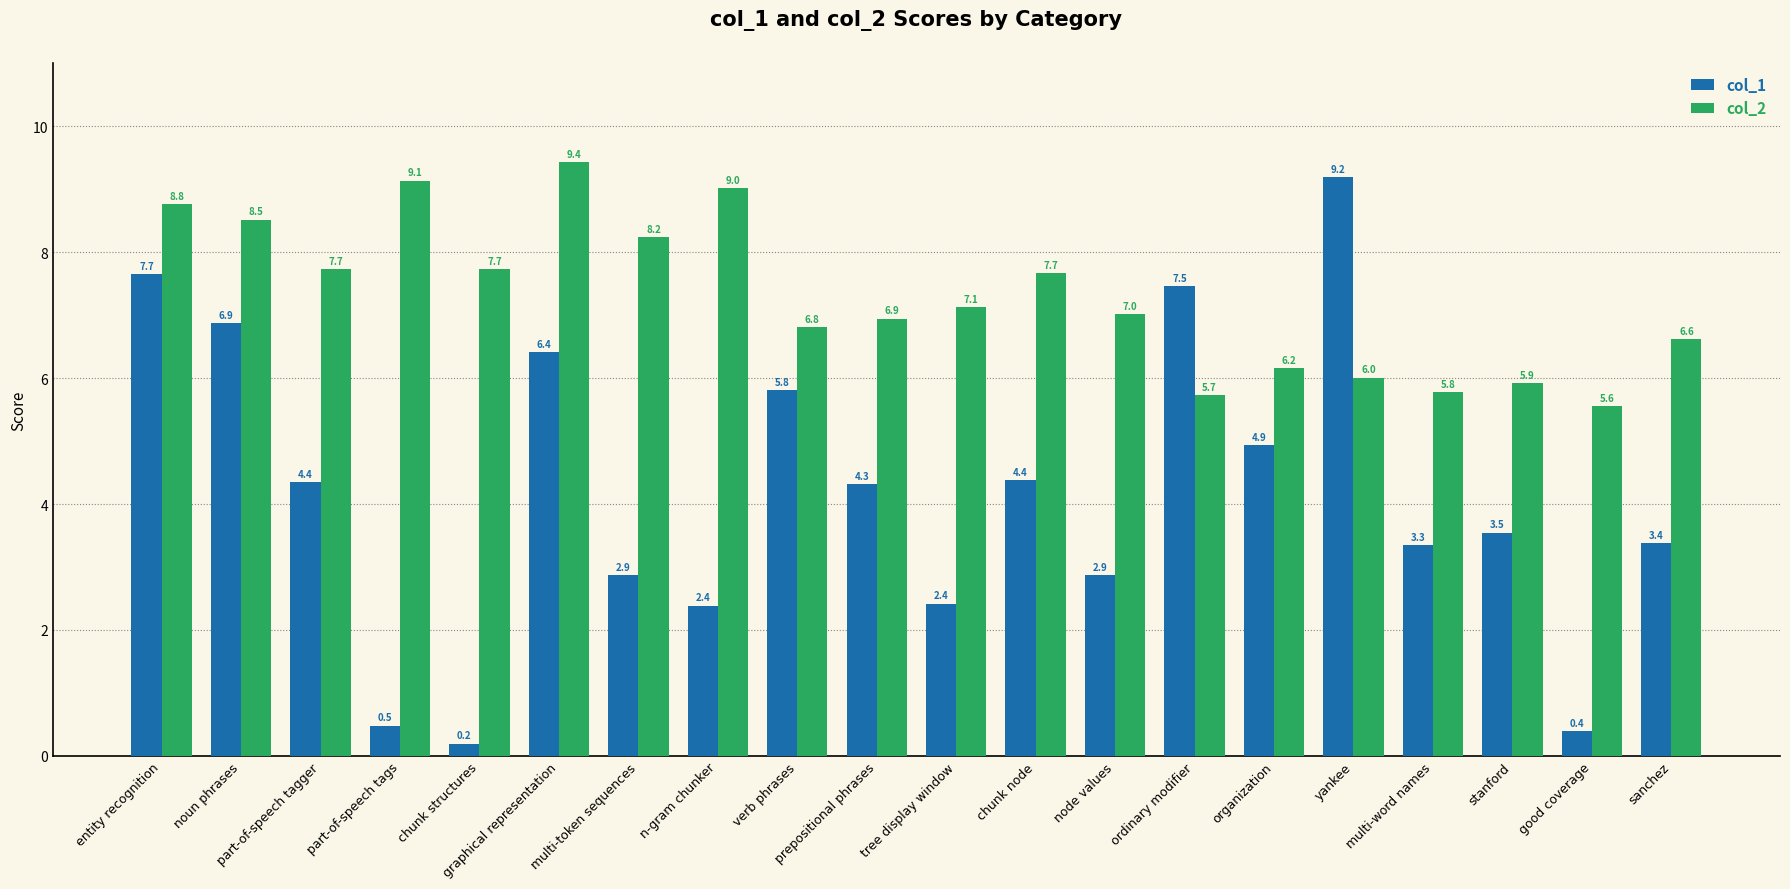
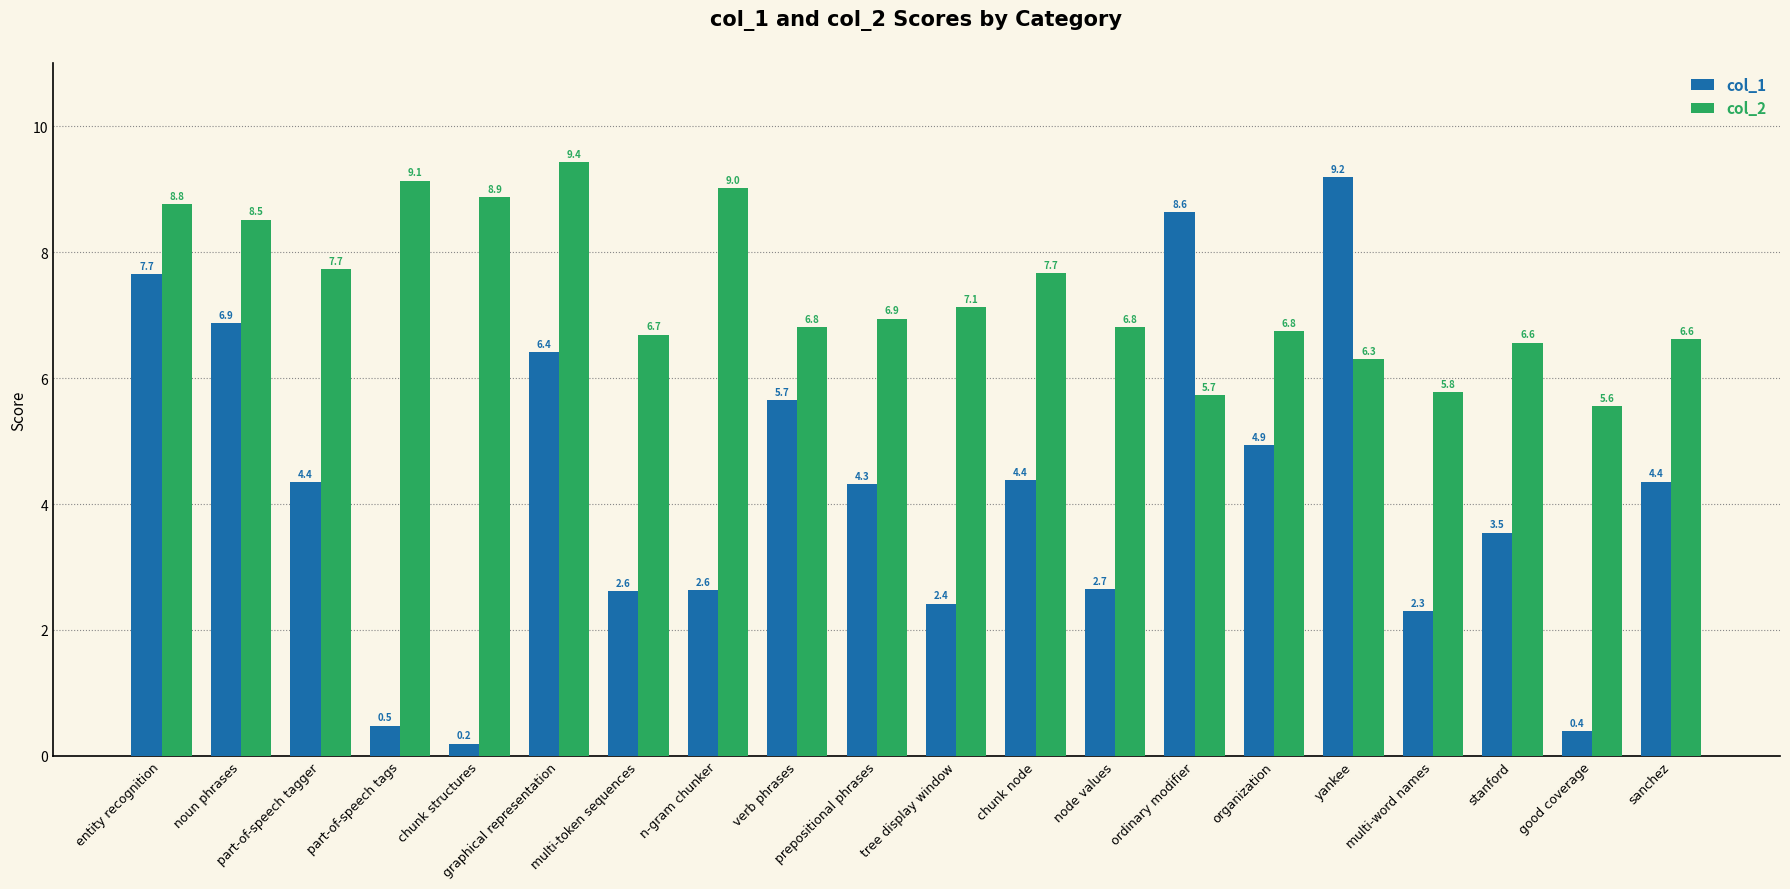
  {
    "col_1": {
      "entity recognition": 7.7,
      "noun phrases": 6.9,
      "part-of-speech tagger": 4.4,
      "part-of-speech tags": 0.5,
      "chunk structures": 0.2,
      "graphical representation": 6.4,
-     "multi-token sequences": 2.9,
-     "n-gram chunker": 2.4,
-     "verb phrases": 5.8,
+     "multi-token sequences": 2.6,
+     "n-gram chunker": 2.6,
+     "verb phrases": 5.7,
      "prepositional phrases": 4.3,
      "tree display window": 2.4,
      "chunk node": 4.4,
-     "node values": 2.9,
-     "ordinary modifier": 7.5,
+     "node values": 2.7,
+     "ordinary modifier": 8.6,
      "organization": 4.9,
      "yankee": 9.2,
-     "multi-word names": 3.3,
+     "multi-word names": 2.3,
      "stanford": 3.5,
      "good coverage": 0.4,
-     "sanchez": 3.4
+     "sanchez": 4.4
    },
    "col_2": {
      "entity recognition": 8.8,
      "noun phrases": 8.5,
      "part-of-speech tagger": 7.7,
      "part-of-speech tags": 9.1,
-     "chunk structures": 7.7,
+     "chunk structures": 8.9,
      "graphical representation": 9.4,
-     "multi-token sequences": 8.2,
+     "multi-token sequences": 6.7,
      "n-gram chunker": 9.0,
      "verb phrases": 6.8,
      "prepositional phrases": 6.9,
      "tree display window": 7.1,
      "chunk node": 7.7,
-     "node values": 7.0,
+     "node values": 6.8,
      "ordinary modifier": 5.7,
-     "organization": 6.2,
-     "yankee": 6.0,
+     "organization": 6.8,
+     "yankee": 6.3,
      "multi-word names": 5.8,
-     "stanford": 5.9,
+     "stanford": 6.6,
      "good coverage": 5.6,
      "sanchez": 6.6
    }
  }
